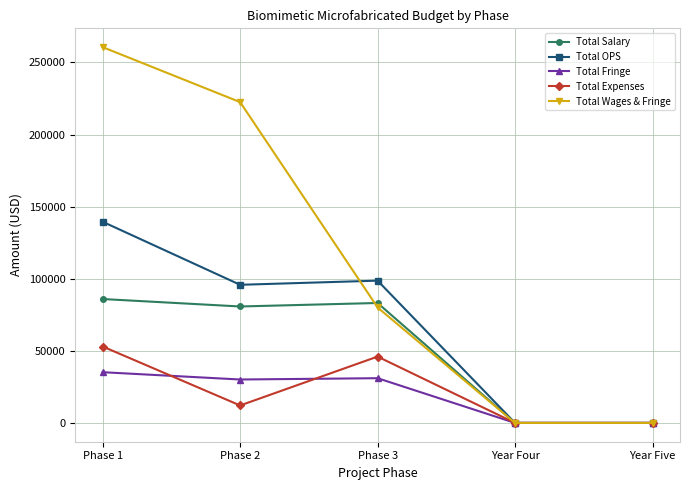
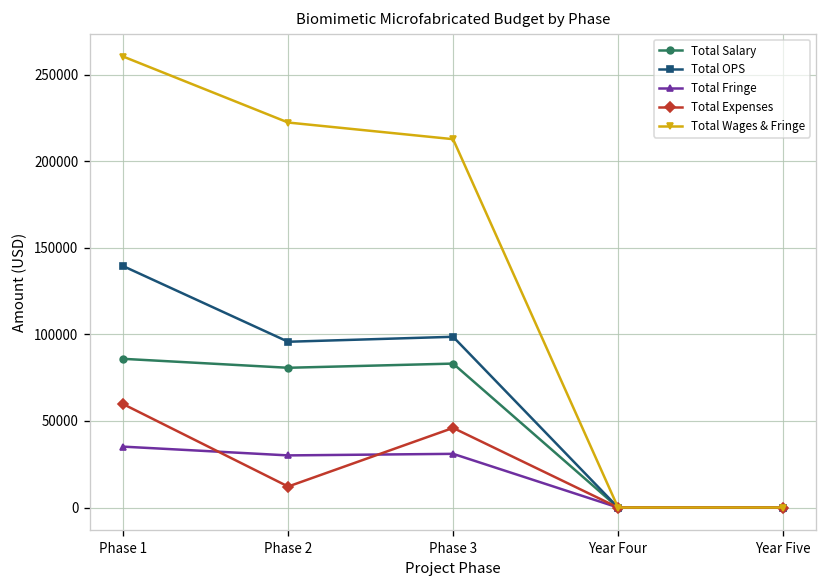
  {
    "Total Fringe": {
      "Phase 1": 35000,
      "Phase 2": 30000,
      "Phase 3": 31000
    },
    "Total Expenses": {
-     "Phase 1": 53000,
+     "Phase 1": 60000,
      "Phase 2": 12000,
      "Phase 3": 46000
    },
    "Total Wages & Fringe": {
      "Phase 1": 261000,
      "Phase 2": 222000,
-     "Phase 3": 80000
+     "Phase 3": 213000
    }
  }
